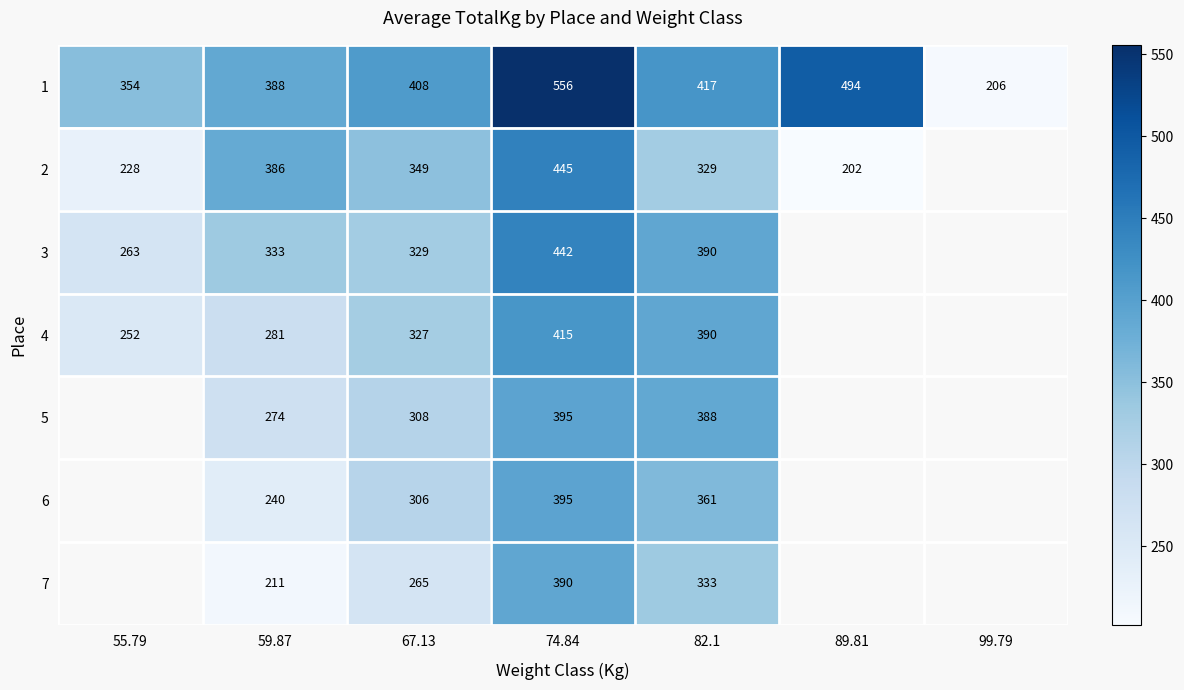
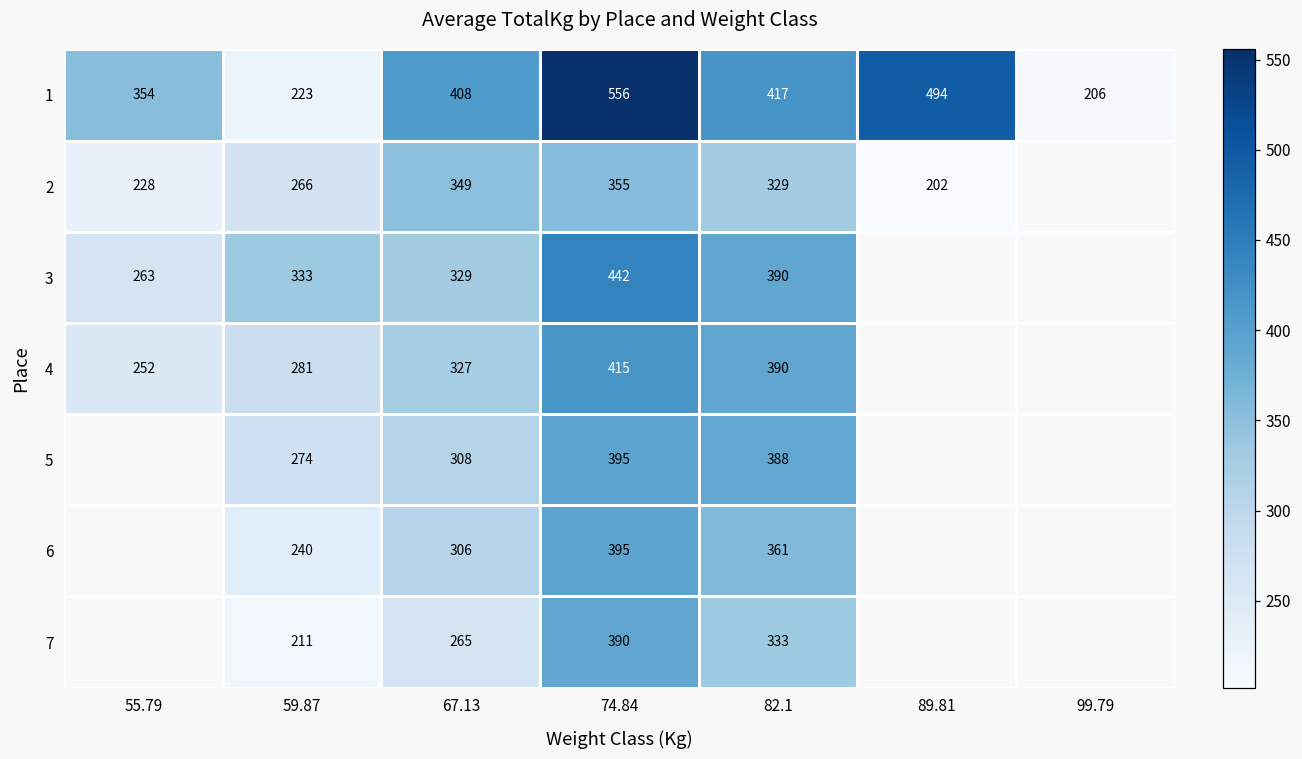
  {
    "1": {
      "55.79": 354,
-     "59.87": 388,
+     "59.87": 223,
      "67.13": 408,
      "74.84": 556,
      "82.1": 417,
      "89.81": 494,
      "99.79": 206
    },
    "2": {
      "55.79": 228,
-     "59.87": 386,
+     "59.87": 266,
      "67.13": 349,
-     "74.84": 445,
+     "74.84": 355,
      "82.1": 329,
      "89.81": 202
    },
    "3": {
      "55.79": 263,
      "59.87": 333,
      "67.13": 329,
      "74.84": 442,
      "82.1": 390
    },
    "4": {
      "55.79": 252,
      "59.87": 281,
      "67.13": 327,
      "74.84": 415,
      "82.1": 390
    },
    "5": {
      "59.87": 274,
      "67.13": 308,
      "74.84": 395,
      "82.1": 388
    },
    "6": {
      "59.87": 240,
      "67.13": 306,
      "74.84": 395,
      "82.1": 361
    },
    "7": {
      "59.87": 211,
      "67.13": 265,
      "74.84": 390,
      "82.1": 333
    }
  }
